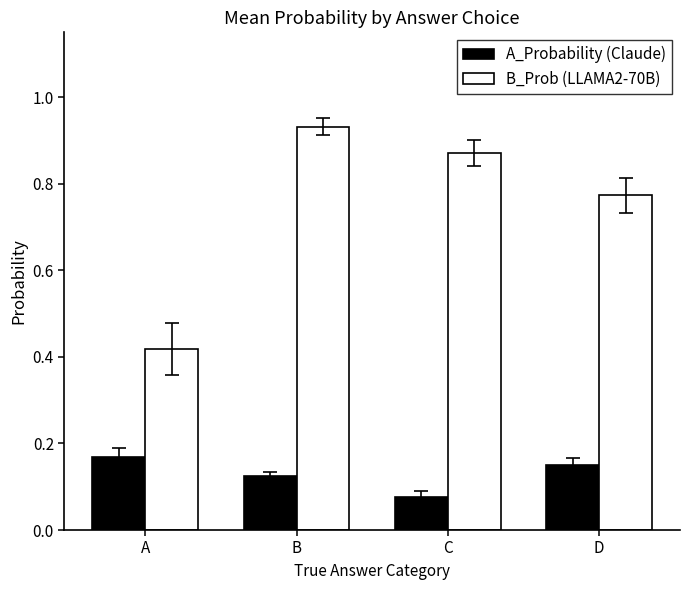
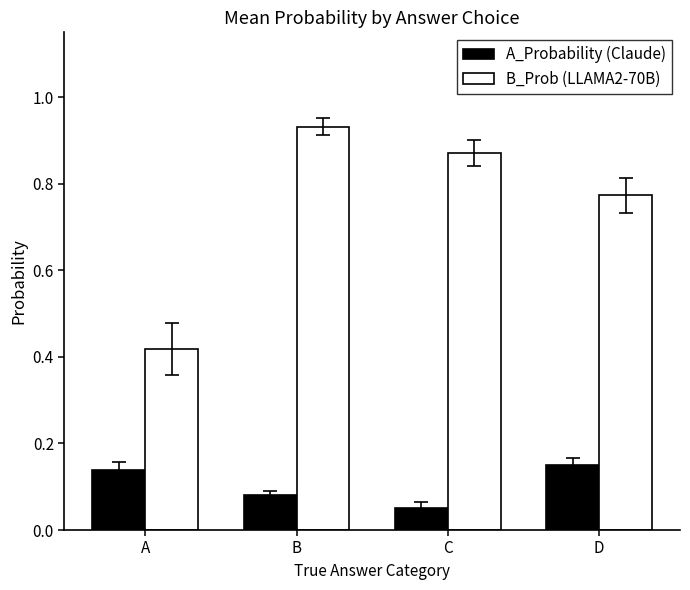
  {
    "A_Probability (Claude)": {
-     "A": 0.17,
-     "B": 0.12,
-     "C": 0.08,
+     "A": 0.14,
+     "B": 0.08,
+     "C": 0.05,
      "D": 0.15
    },
    "B_Prob (LLAMA2-70B)": {
      "A": 0.42,
      "B": 0.93,
      "C": 0.87,
      "D": 0.77
    }
  }
